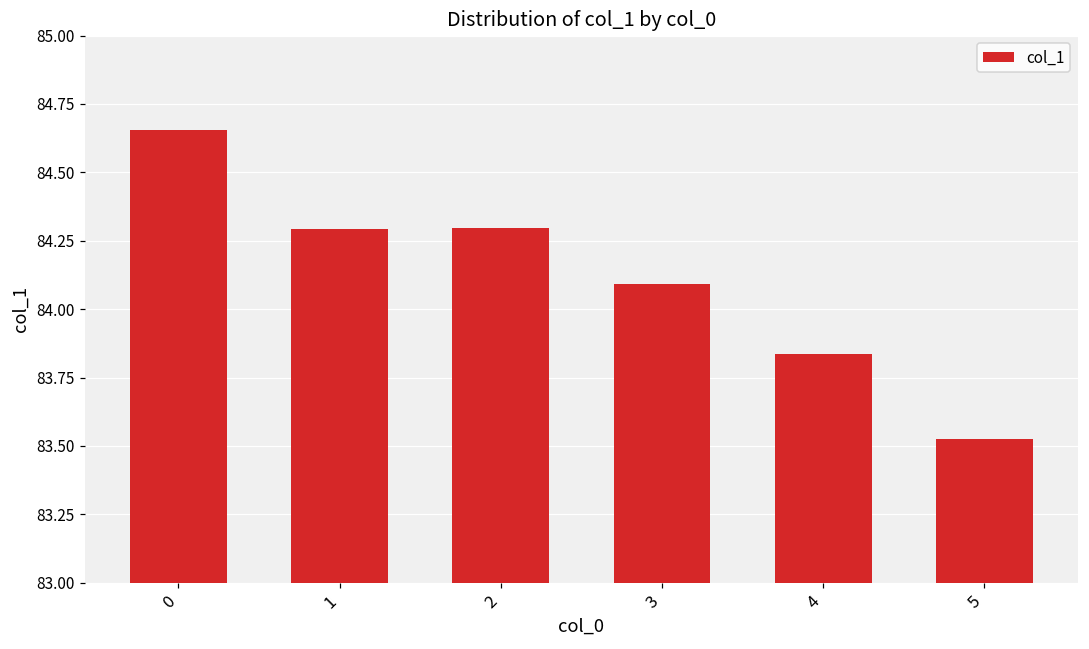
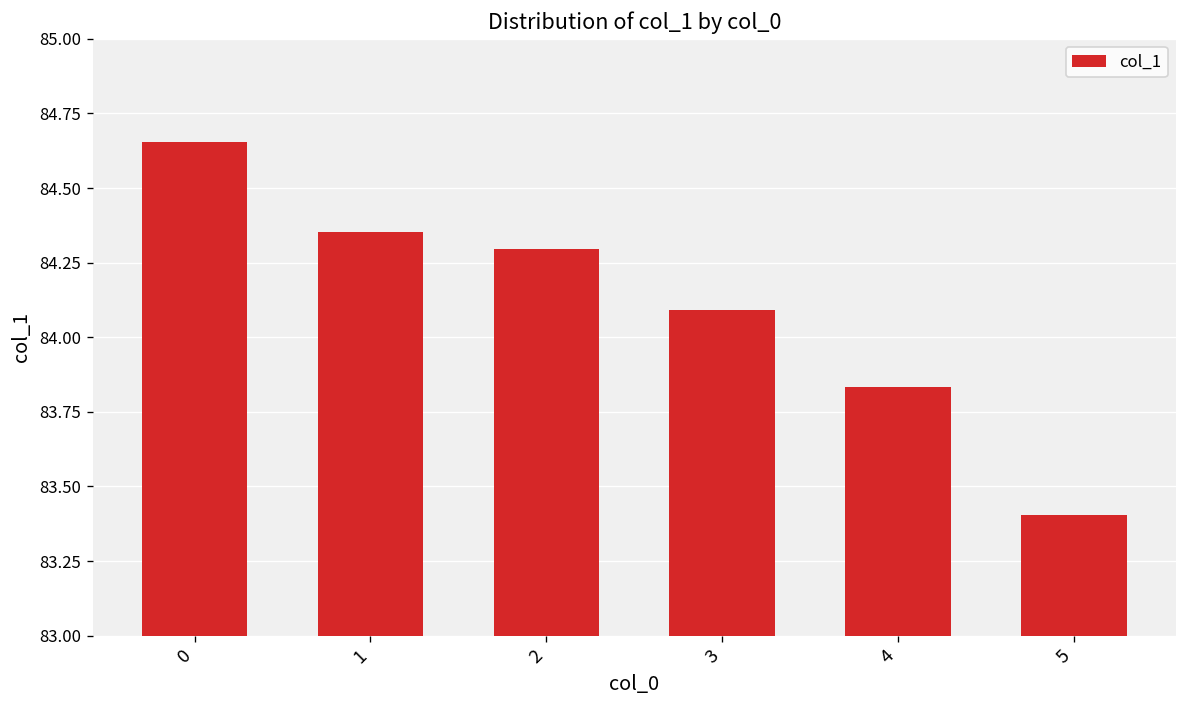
  {
    "0": 84.65,
-   "1": 84.29,
+   "1": 84.35,
    "2": 84.30,
    "3": 84.09,
    "4": 83.83,
-   "5": 83.53
+   "5": 83.40
  }
